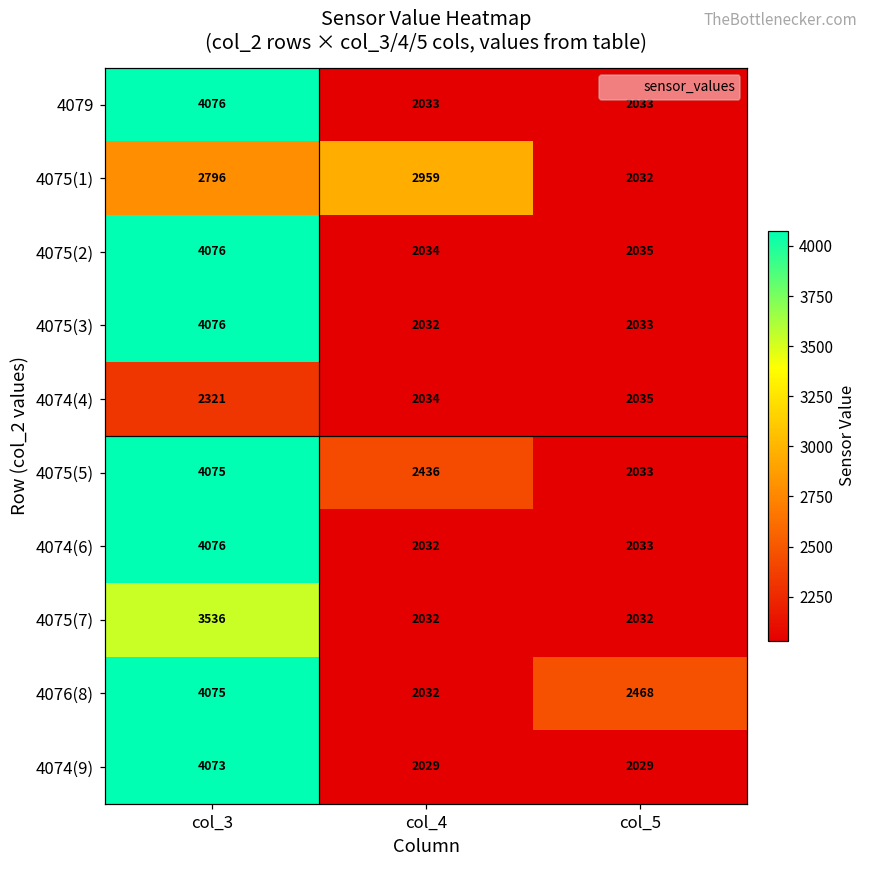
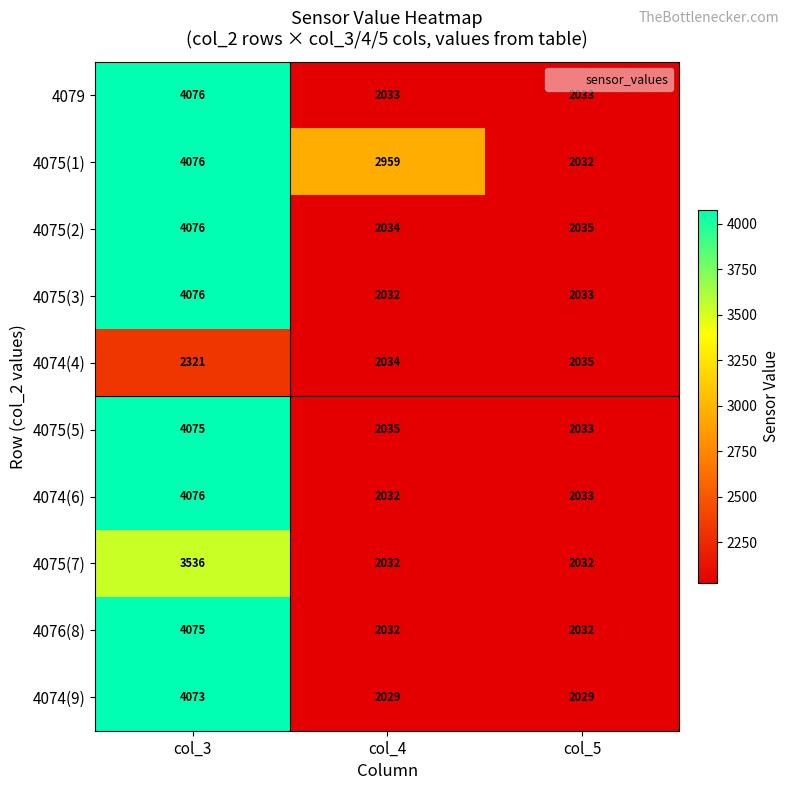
  {
    "4079": {
      "col_3": 4076,
      "col_4": 2033
    },
    "4075(1)": {
-     "col_3": 2796,
+     "col_3": 4076,
      "col_4": 2959,
      "col_5": 2032
    },
    "4075(2)": {
      "col_3": 4076,
      "col_4": 2034,
      "col_5": 2035
    },
    "4075(3)": {
      "col_3": 4076,
      "col_4": 2032,
      "col_5": 2033
    },
    "4074(4)": {
      "col_3": 2321,
      "col_4": 2034,
      "col_5": 2035
    },
    "4075(5)": {
      "col_3": 4075,
-     "col_4": 2436,
+     "col_4": 2035,
      "col_5": 2033
    },
    "4074(6)": {
      "col_3": 4076,
      "col_4": 2032,
      "col_5": 2033
    },
    "4075(7)": {
      "col_3": 3536,
      "col_4": 2032,
      "col_5": 2032
    },
    "4076(8)": {
      "col_3": 4075,
      "col_4": 2032,
-     "col_5": 2468
+     "col_5": 2032
    },
    "4074(9)": {
      "col_3": 4073,
      "col_4": 2029,
      "col_5": 2029
    }
  }
